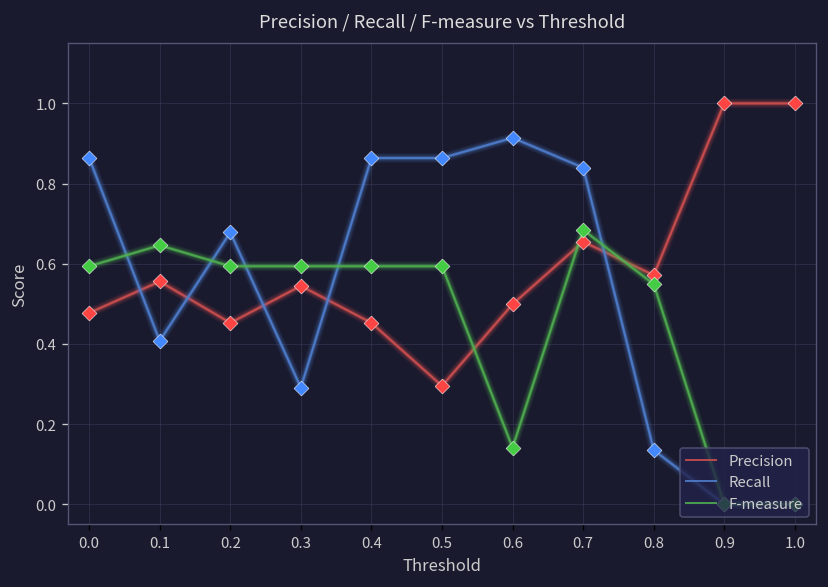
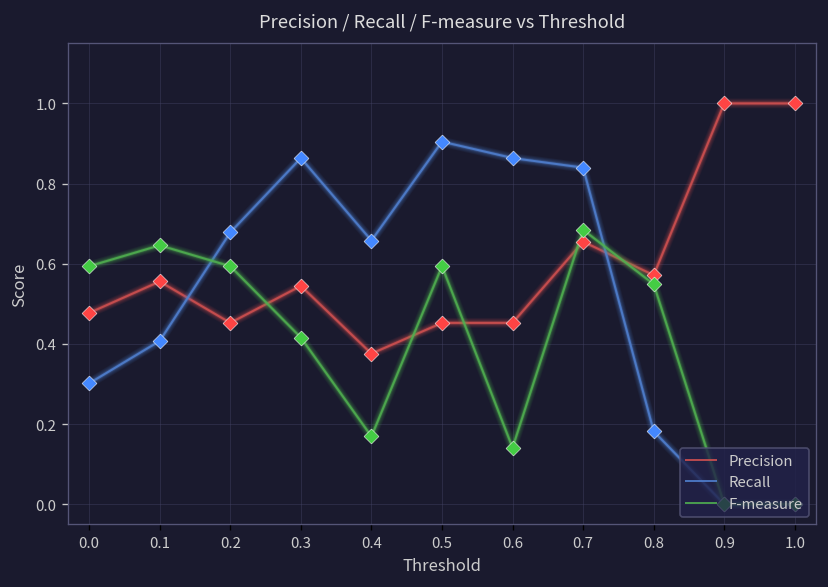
  {
    "Precision": {
      "0.0": 0.48,
      "0.1": 0.56,
      "0.2": 0.45,
      "0.3": 0.54,
-     "0.4": 0.45,
-     "0.5": 0.30,
-     "0.6": 0.50,
+     "0.4": 0.38,
+     "0.5": 0.45,
+     "0.6": 0.45,
      "0.7": 0.65,
      "0.8": 0.57,
      "0.9": 1.00,
      "1.0": 1.00
    },
    "Recall": {
-     "0.0": 0.86,
+     "0.0": 0.30,
      "0.1": 0.41,
      "0.2": 0.68,
-     "0.3": 0.29,
-     "0.4": 0.86,
-     "0.5": 0.86,
-     "0.6": 0.91,
+     "0.3": 0.86,
+     "0.4": 0.66,
+     "0.5": 0.90,
+     "0.6": 0.86,
      "0.7": 0.84,
-     "0.8": 0.14
+     "0.8": 0.18
    },
    "F-measure": {
      "0.0": 0.59,
      "0.1": 0.65,
      "0.2": 0.59,
-     "0.3": 0.59,
-     "0.4": 0.59,
+     "0.3": 0.42,
+     "0.4": 0.17,
      "0.5": 0.59,
      "0.6": 0.14,
      "0.7": 0.68,
      "0.8": 0.55
    }
  }
